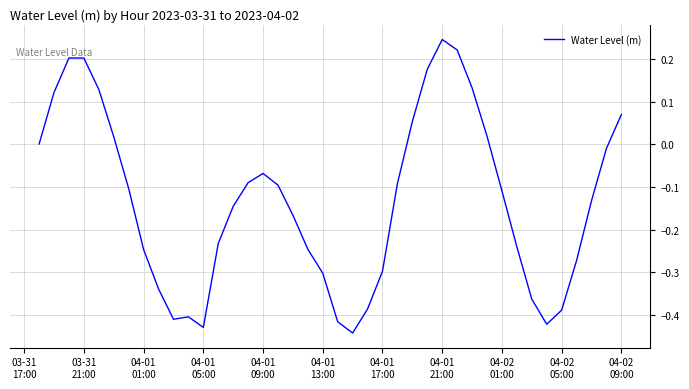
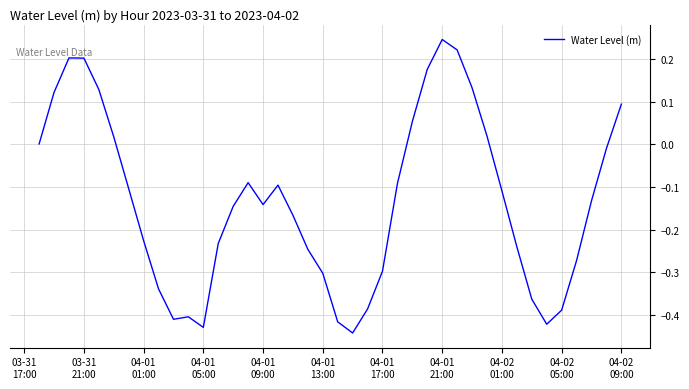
  {
    "03-31 21:00": 0.20,
-   "04-01 01:00": -0.25,
+   "04-01 01:00": -0.23,
    "04-01 05:00": -0.43,
-   "04-01 09:00": -0.07,
+   "04-01 09:00": -0.14,
    "04-01 13:00": -0.30,
    "04-01 17:00": -0.30,
    "04-01 21:00": 0.25,
    "04-02 01:00": -0.11,
    "04-02 05:00": -0.39,
-   "04-02 09:00": 0.07
+   "04-02 09:00": 0.09
  }
